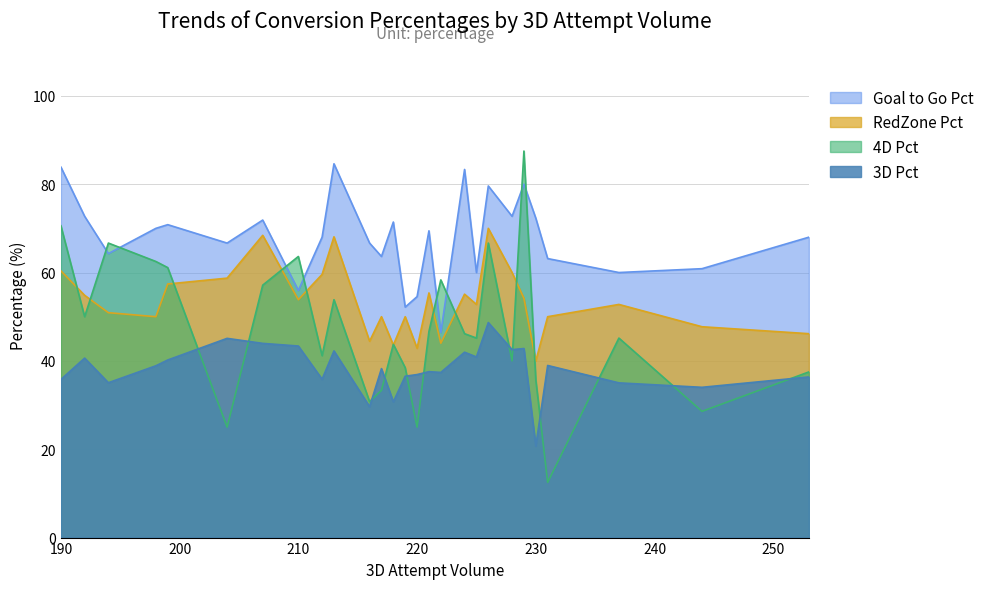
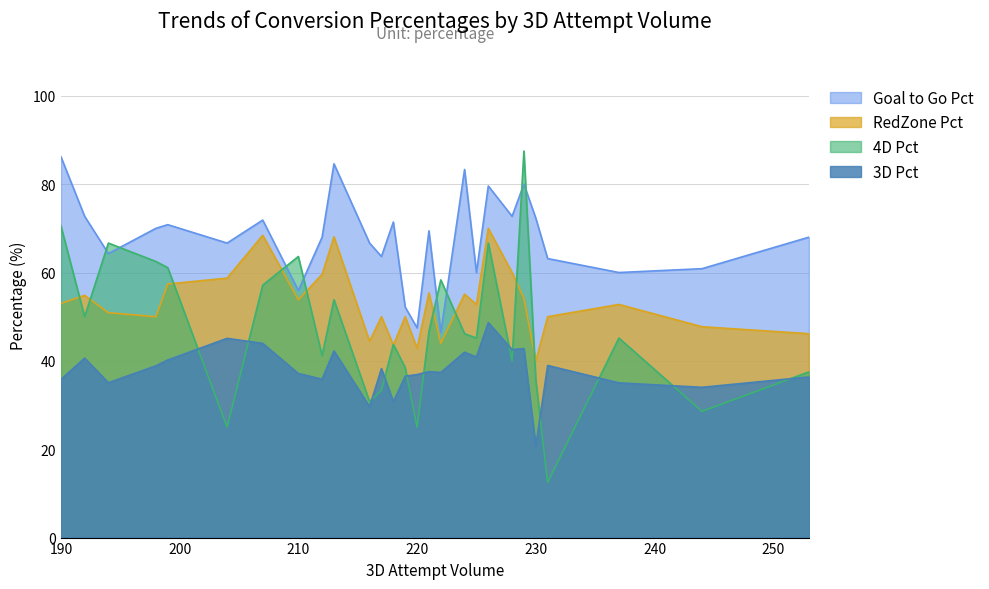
  {
    "Goal to Go Pct": {
-     "190": 84,
+     "190": 86,
      "210": 56,
-     "220": 55,
+     "220": 47,
      "230": 72
    },
    "RedZone Pct": {
-     "190": 60,
+     "190": 53,
      "210": 54,
      "220": 43,
      "230": 40
    },
    "4D Pct": {
      "190": 71,
      "210": 64,
      "220": 25,
      "230": 36
    },
    "3D Pct": {
      "190": 36,
-     "210": 43,
+     "210": 37,
      "220": 37,
      "230": 21
    }
  }
